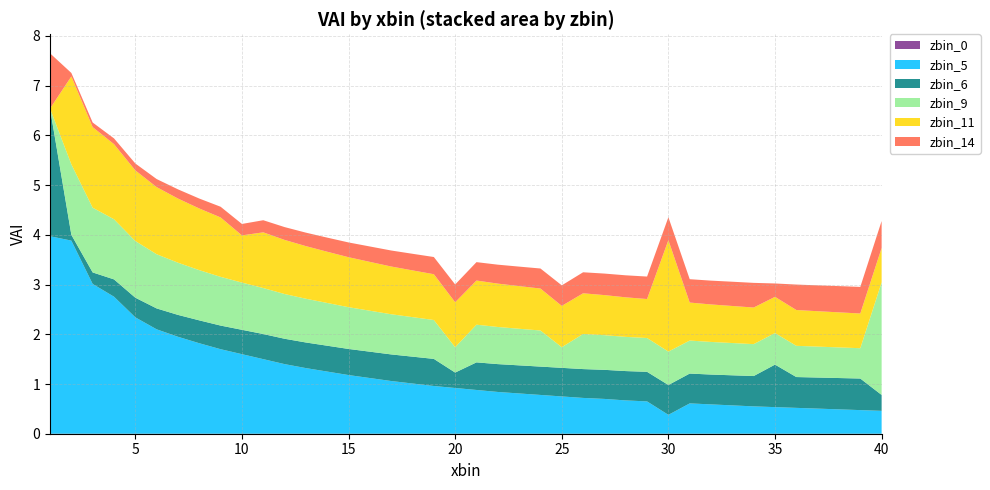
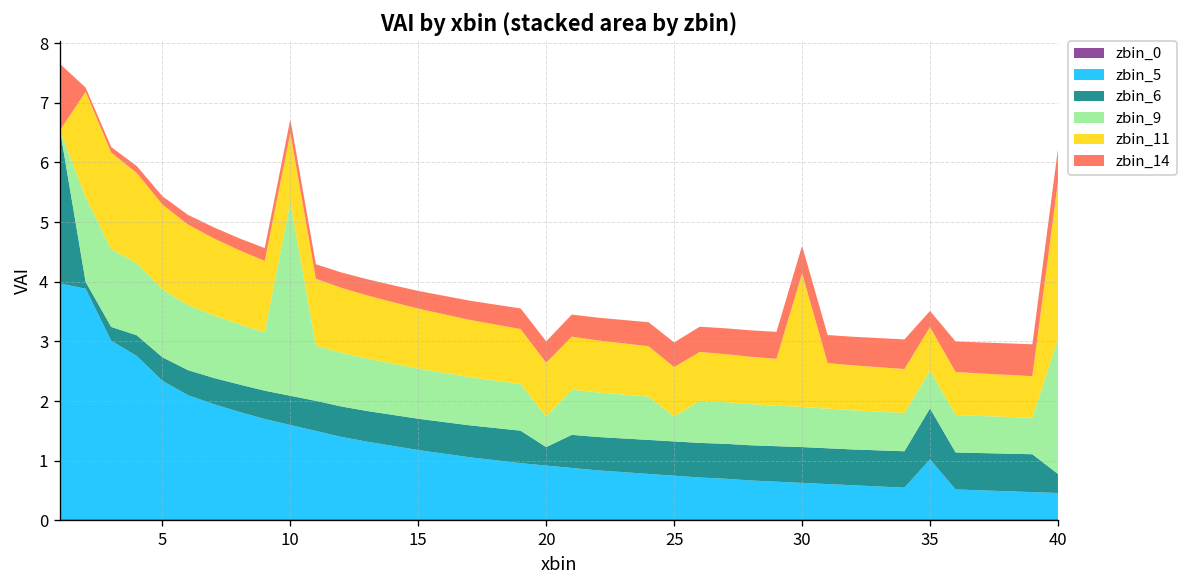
  {
    "zbin_0": {
      "5": 0.0,
      "10": 0.0,
      "15": 0.0,
      "20": 0.0,
      "25": 0.0,
      "30": 0.0,
      "35": 0.0,
      "40": 0.0
    },
    "zbin_5": {
      "5": 2.3,
      "10": 1.6,
      "15": 1.2,
      "20": 0.9,
      "25": 0.8,
-     "30": 0.4,
-     "35": 0.5,
+     "30": 0.6,
+     "35": 1.0,
      "40": 0.5
    },
    "zbin_6": {
      "5": 0.4,
      "10": 0.5,
      "15": 0.5,
      "20": 0.3,
      "25": 0.6,
      "30": 0.6,
      "35": 0.9,
      "40": 0.3
    },
    "zbin_9": {
      "5": 1.1,
-     "10": 1.0,
+     "10": 3.3,
      "15": 0.8,
      "20": 0.5,
      "25": 0.4,
      "30": 0.7,
      "35": 0.6,
      "40": 2.3
    },
    "zbin_11": {
      "5": 1.4,
-     "10": 0.9,
+     "10": 1.2,
      "15": 1.0,
      "20": 0.9,
      "25": 0.8,
      "30": 2.2,
      "35": 0.7,
-     "40": 0.7
+     "40": 2.6
    },
    "zbin_14": {
      "5": 0.1,
      "10": 0.2,
      "15": 0.3,
      "20": 0.4,
      "25": 0.4,
      "30": 0.5,
      "35": 0.3,
      "40": 0.5
    }
  }
